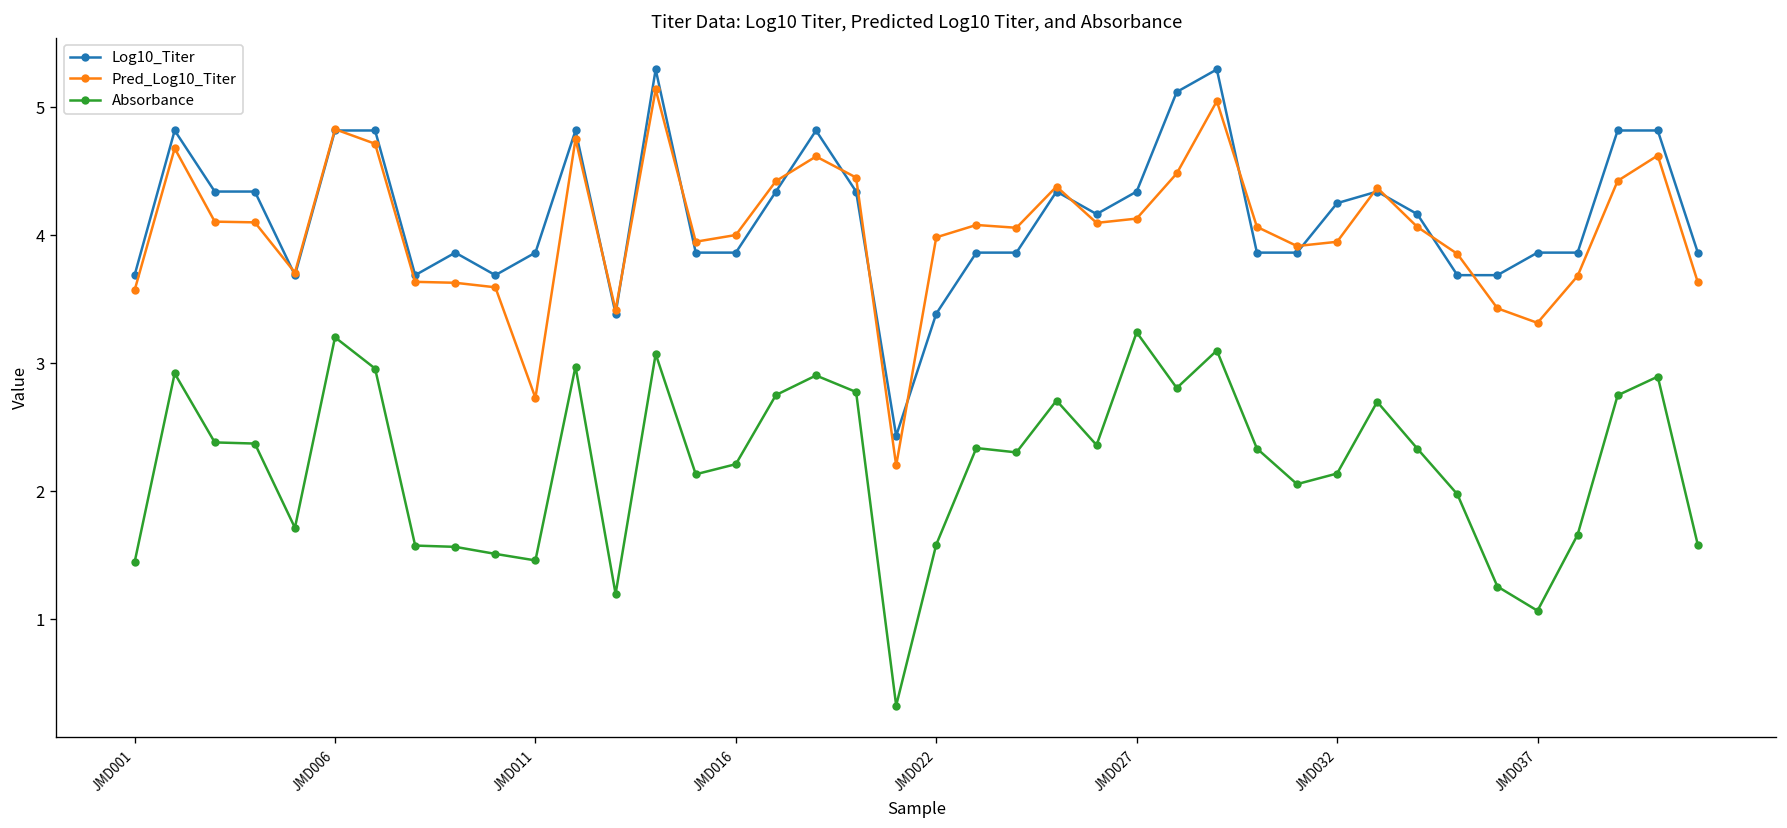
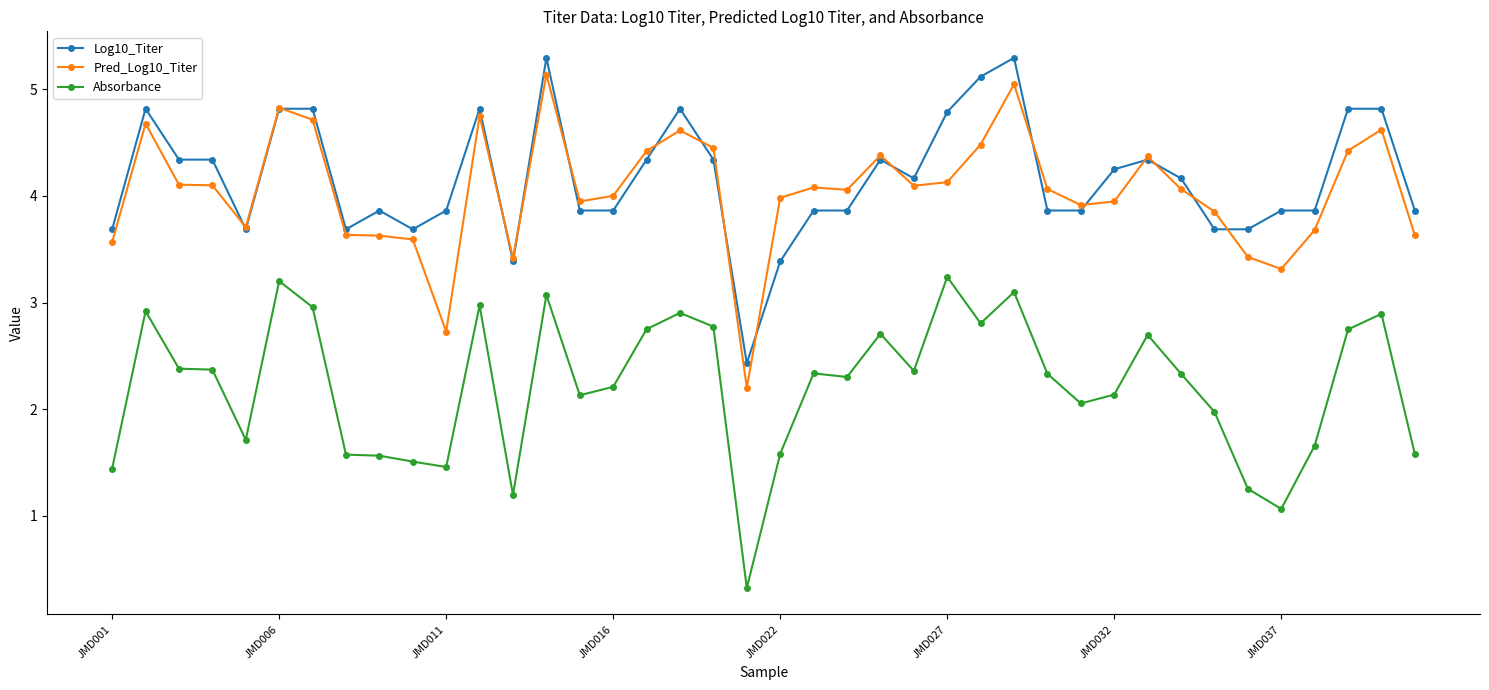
  {
    "Log10_Titer": {
      "JMD001": 3.69,
      "JMD011": 3.86,
      "JMD016": 3.86,
      "JMD022": 3.39,
-     "JMD027": 4.34,
+     "JMD027": 4.79,
      "JMD032": 4.25,
      "JMD037": 3.86
    },
    "Pred_Log10_Titer": {
      "JMD001": 3.57,
      "JMD011": 2.73,
      "JMD016": 4.00,
      "JMD022": 3.98,
      "JMD027": 4.13,
      "JMD032": 3.95,
      "JMD037": 3.31
    },
    "Absorbance": {
      "JMD001": 1.44,
      "JMD006": 3.20,
      "JMD011": 1.46,
      "JMD016": 2.21,
      "JMD022": 1.58,
      "JMD027": 3.24,
      "JMD032": 2.14,
      "JMD037": 1.07
    }
  }
